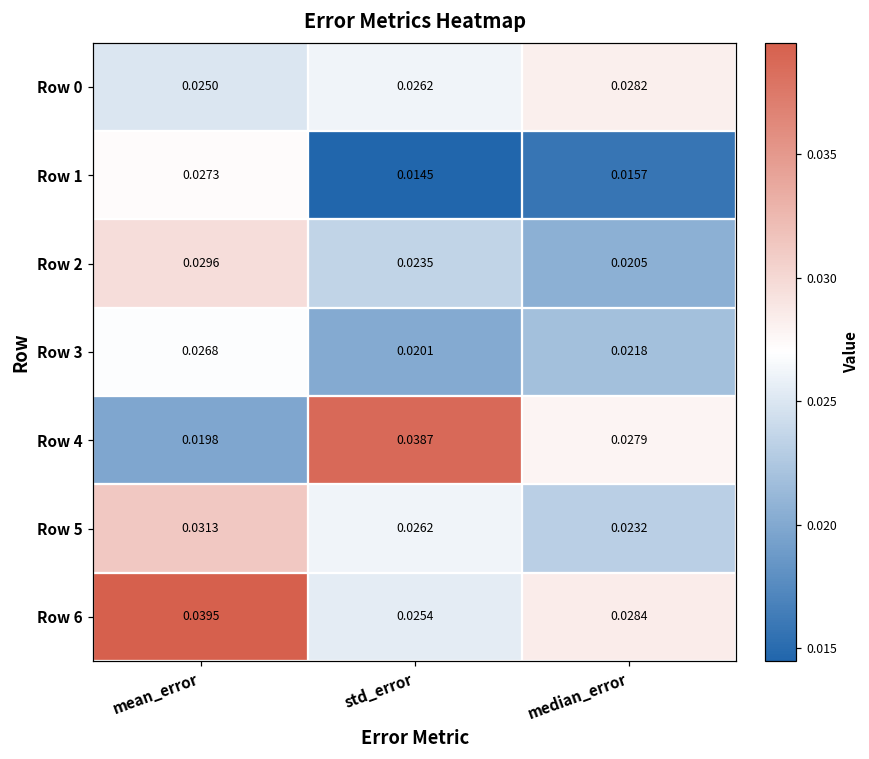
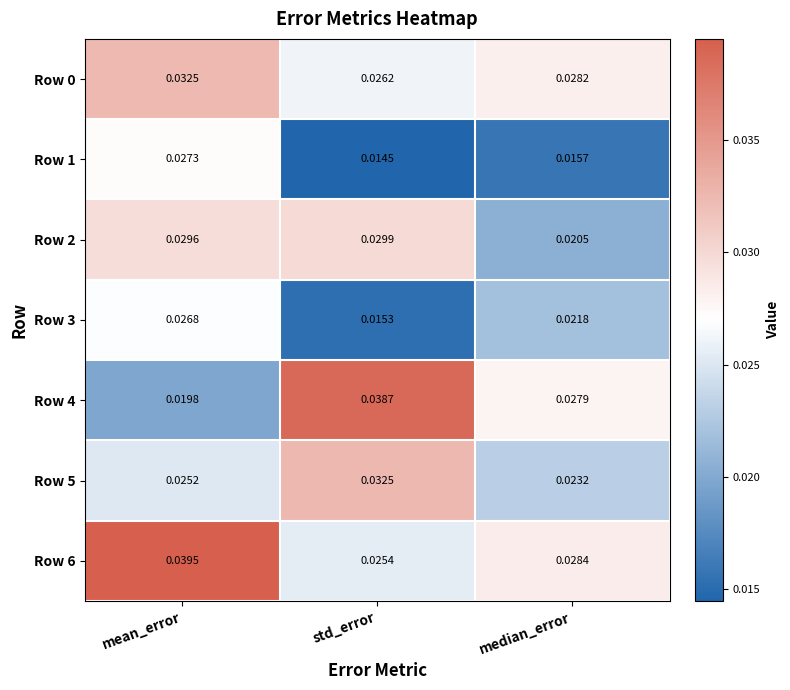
  {
    "Row 0": {
-     "mean_error": 0.0250,
+     "mean_error": 0.0325,
      "std_error": 0.0262,
      "median_error": 0.0282
    },
    "Row 1": {
      "mean_error": 0.0273,
      "std_error": 0.0145,
      "median_error": 0.0157
    },
    "Row 2": {
      "mean_error": 0.0296,
-     "std_error": 0.0235,
+     "std_error": 0.0299,
      "median_error": 0.0205
    },
    "Row 3": {
      "mean_error": 0.0268,
-     "std_error": 0.0201,
+     "std_error": 0.0153,
      "median_error": 0.0218
    },
    "Row 4": {
      "mean_error": 0.0198,
      "std_error": 0.0387,
      "median_error": 0.0279
    },
    "Row 5": {
-     "mean_error": 0.0313,
-     "std_error": 0.0262,
+     "mean_error": 0.0252,
+     "std_error": 0.0325,
      "median_error": 0.0232
    },
    "Row 6": {
      "mean_error": 0.0395,
      "std_error": 0.0254,
      "median_error": 0.0284
    }
  }
